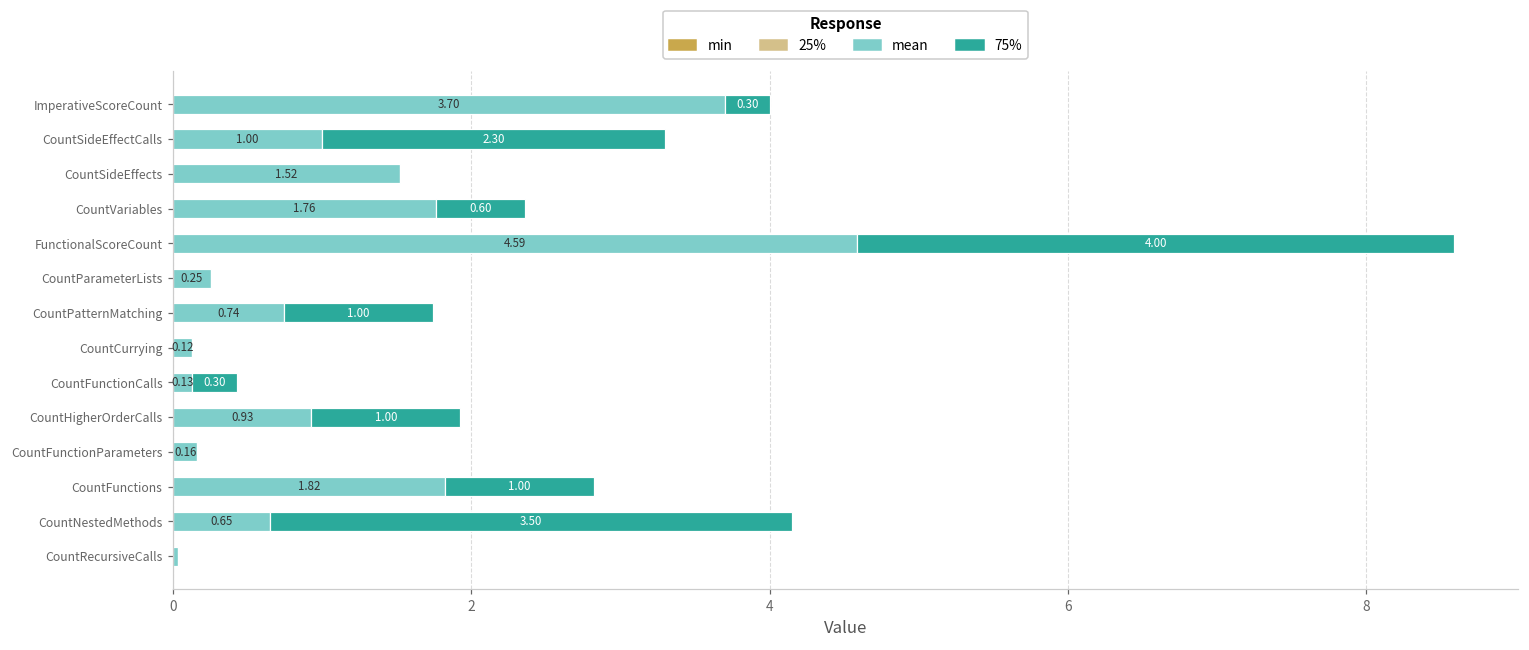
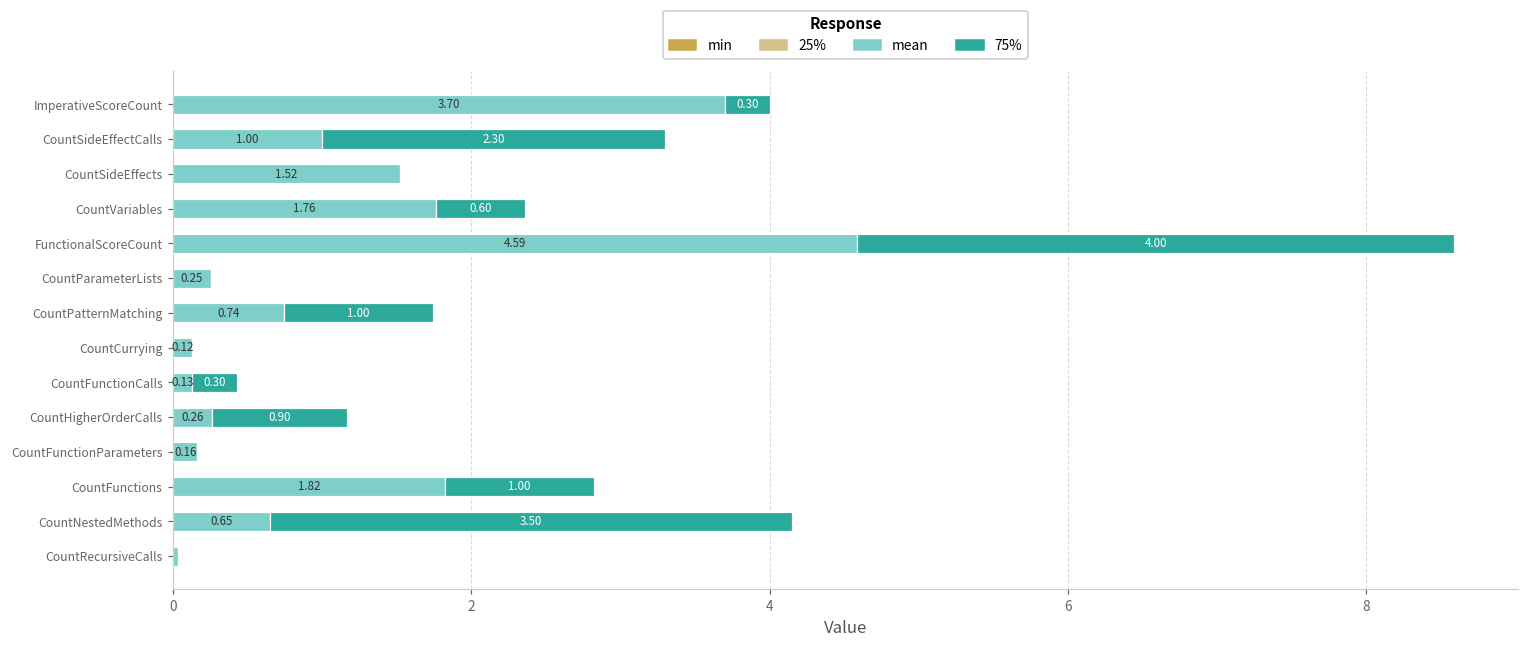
  {
    "25%": {
      "ImperativeScoreCount": 0.00,
      "CountSideEffectCalls": 0.00,
      "CountSideEffects": 0.00,
      "CountVariables": 0.00,
      "FunctionalScoreCount": 0.00,
      "CountParameterLists": 0.00,
      "CountPatternMatching": 0.00,
      "CountCurrying": 0.00,
      "CountFunctionCalls": 0.00,
      "CountHigherOrderCalls": 0.00,
      "CountFunctionParameters": 0.00,
      "CountFunctions": 0.00,
      "CountNestedMethods": 0.00,
      "CountRecursiveCalls": 0.00
    },
    "mean": {
      "ImperativeScoreCount": 3.70,
      "CountSideEffectCalls": 1.00,
      "CountSideEffects": 1.52,
      "CountVariables": 1.76,
      "FunctionalScoreCount": 4.59,
      "CountParameterLists": 0.25,
      "CountPatternMatching": 0.74,
      "CountCurrying": 0.12,
      "CountFunctionCalls": 0.13,
-     "CountHigherOrderCalls": 0.93,
+     "CountHigherOrderCalls": 0.26,
      "CountFunctionParameters": 0.16,
      "CountFunctions": 1.82,
      "CountNestedMethods": 0.65
    },
    "75%": {
      "ImperativeScoreCount": 0.30,
      "CountSideEffectCalls": 2.30,
      "CountVariables": 0.60,
      "FunctionalScoreCount": 4.00,
      "CountPatternMatching": 1.00,
      "CountFunctionCalls": 0.30,
-     "CountHigherOrderCalls": 1.00,
+     "CountHigherOrderCalls": 0.90,
      "CountFunctions": 1.00,
      "CountNestedMethods": 3.50
    }
  }
